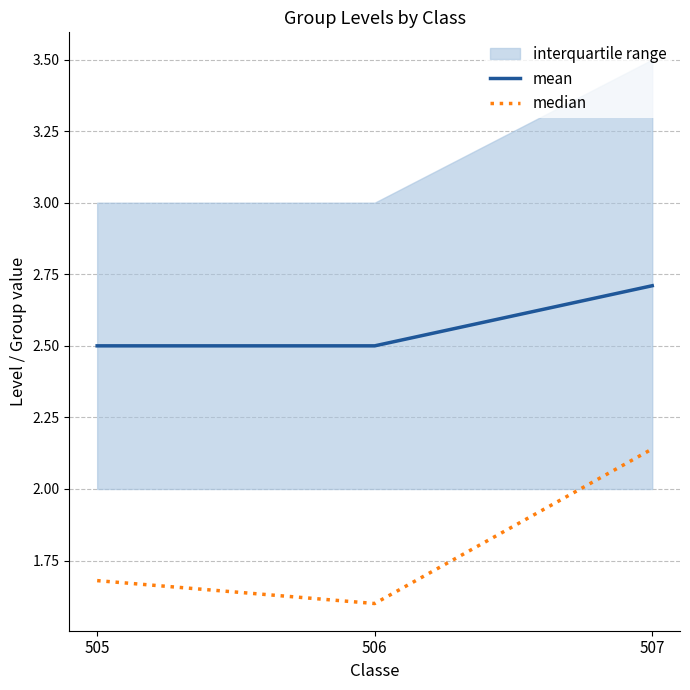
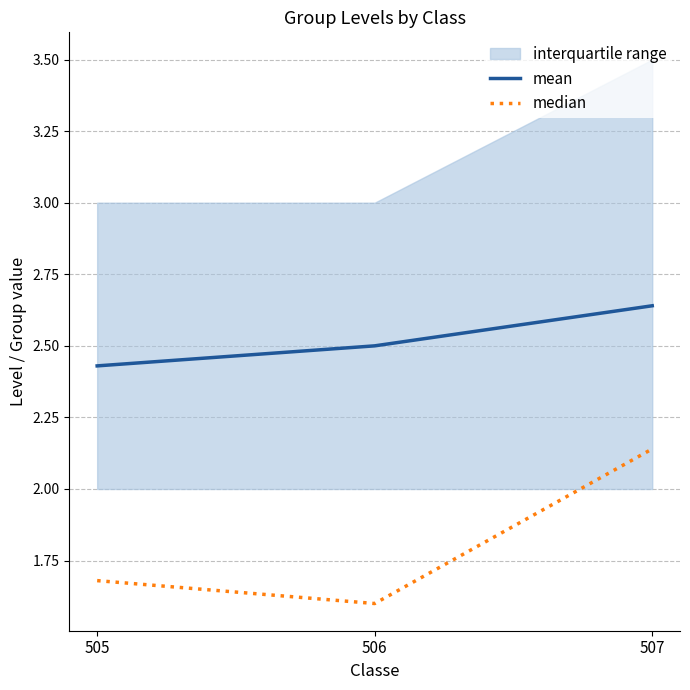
  {
    "mean": {
-     "505": 2.50,
+     "505": 2.43,
      "506": 2.50,
-     "507": 2.71
+     "507": 2.64
    },
    "interquartile range": {
      "505": 3.00,
      "506": 3.00
    },
    "median": {
      "505": 1.68,
      "506": 1.60,
      "507": 2.14
    }
  }
